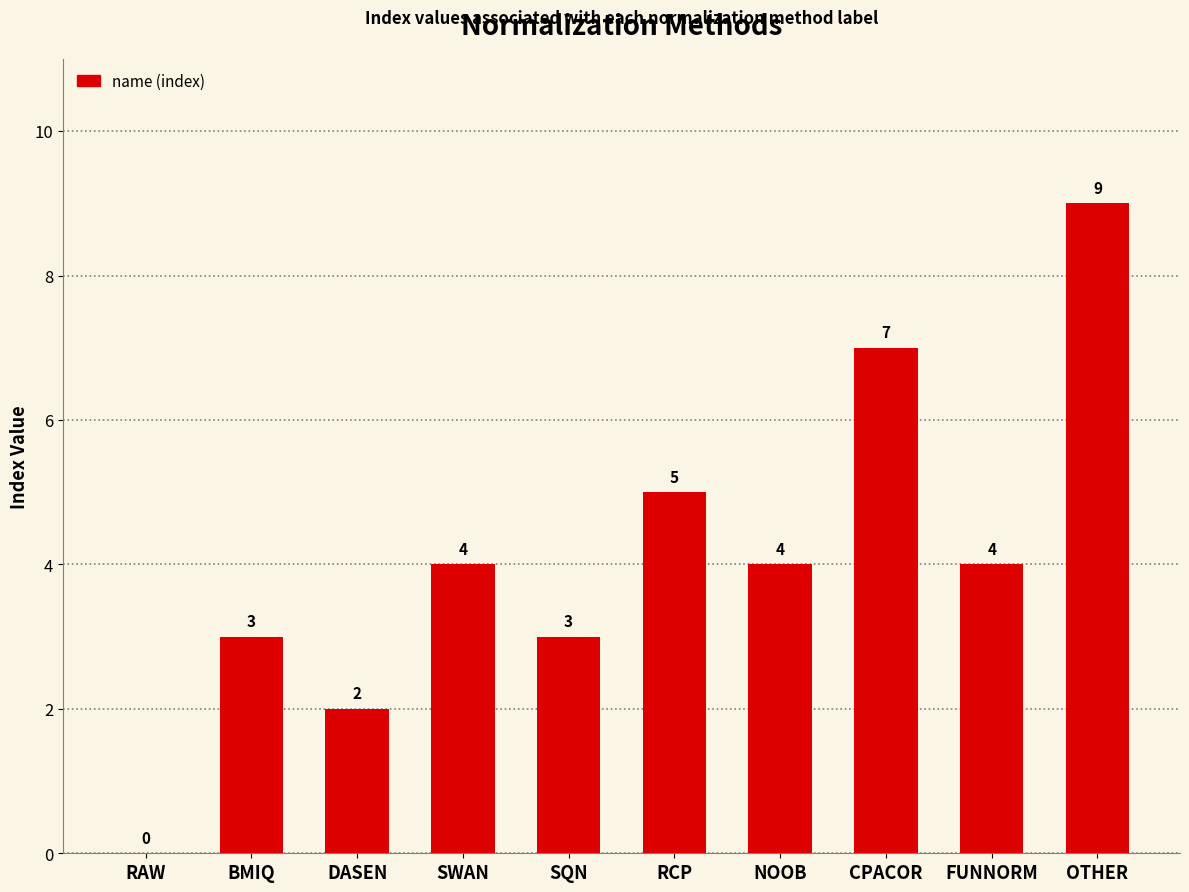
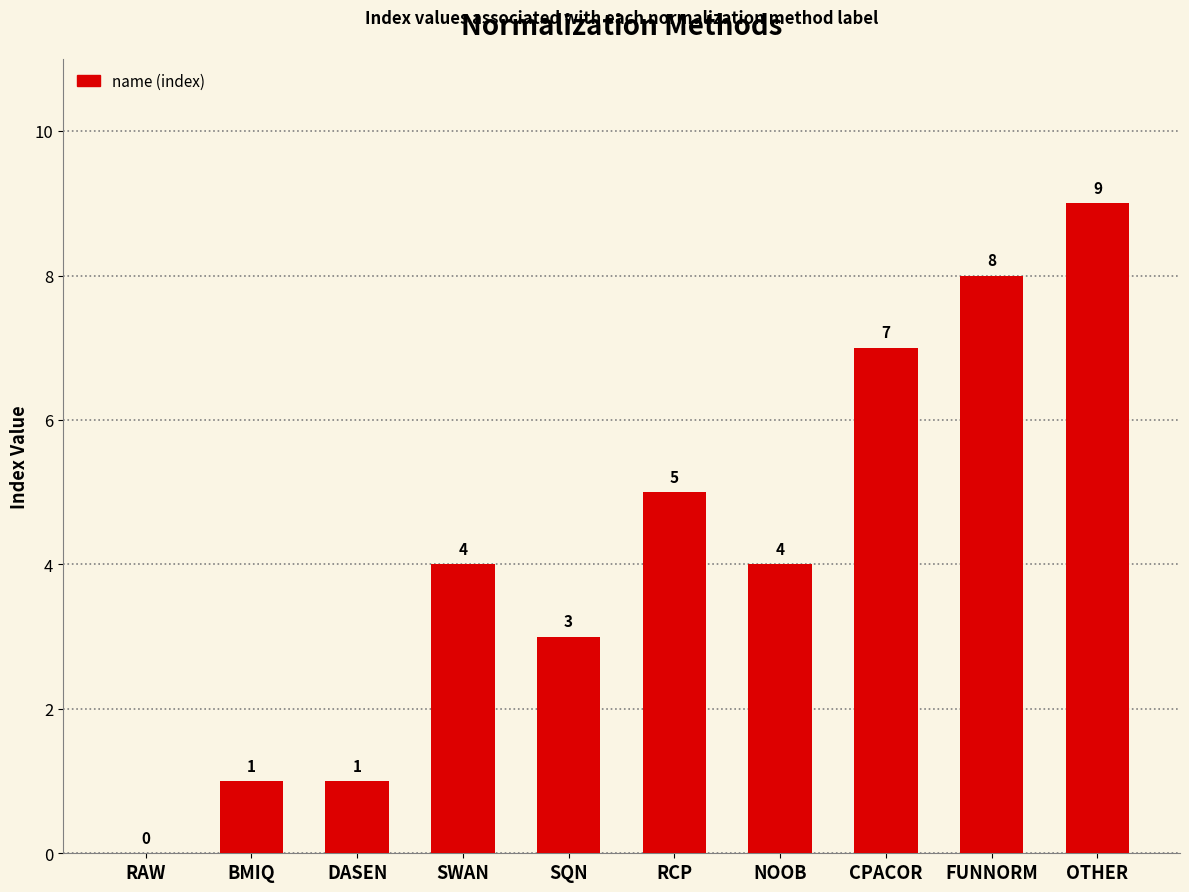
  {
    "RAW": 0,
-   "BMIQ": 3,
-   "DASEN": 2,
+   "BMIQ": 1,
+   "DASEN": 1,
    "SWAN": 4,
    "SQN": 3,
    "RCP": 5,
    "NOOB": 4,
    "CPACOR": 7,
-   "FUNNORM": 4,
+   "FUNNORM": 8,
    "OTHER": 9
  }
